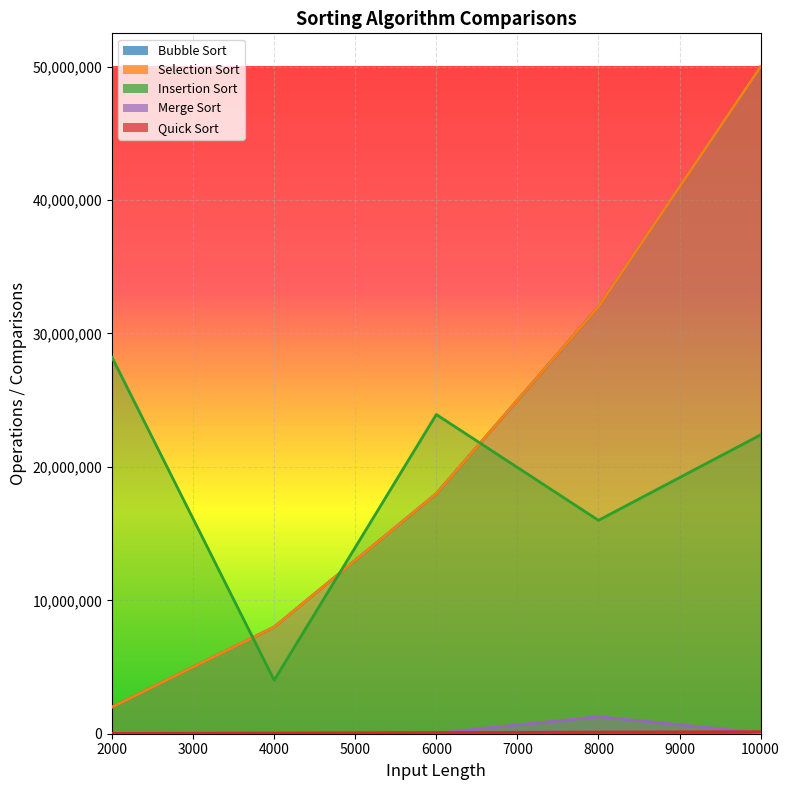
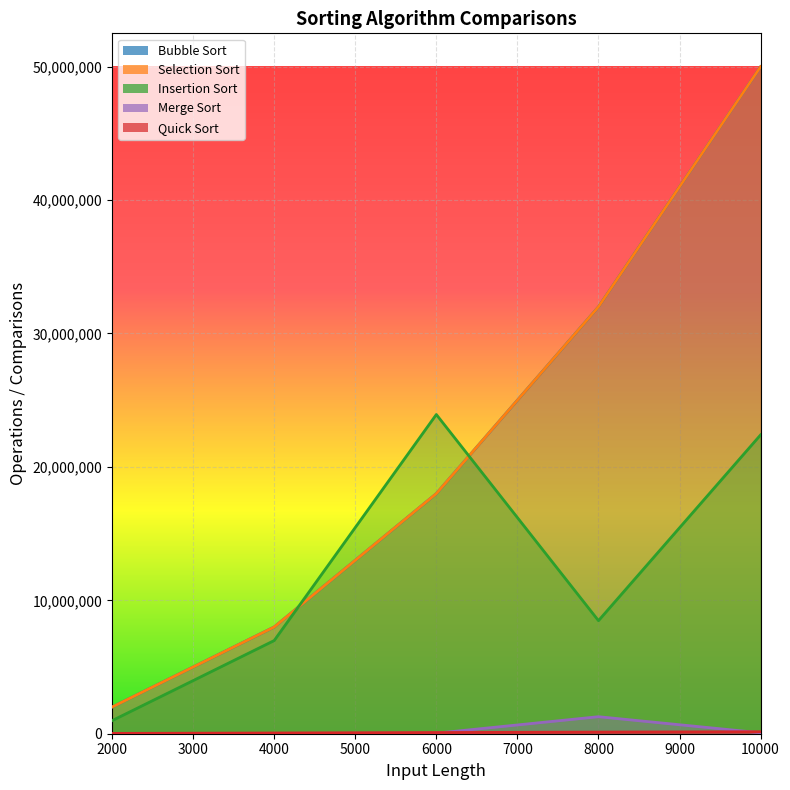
  {
    "Insertion Sort": {
-     "2000": "28,200,000",
-     "4000": "4,000,000",
+     "2000": "1,000,000",
+     "4000": "7,000,000",
      "6000": "23,900,000",
-     "8000": "16,000,000",
+     "8000": "8,500,000",
      "10000": "22,400,000"
    },
    "Merge Sort": {
      "8000": "1,300,000"
    }
  }
